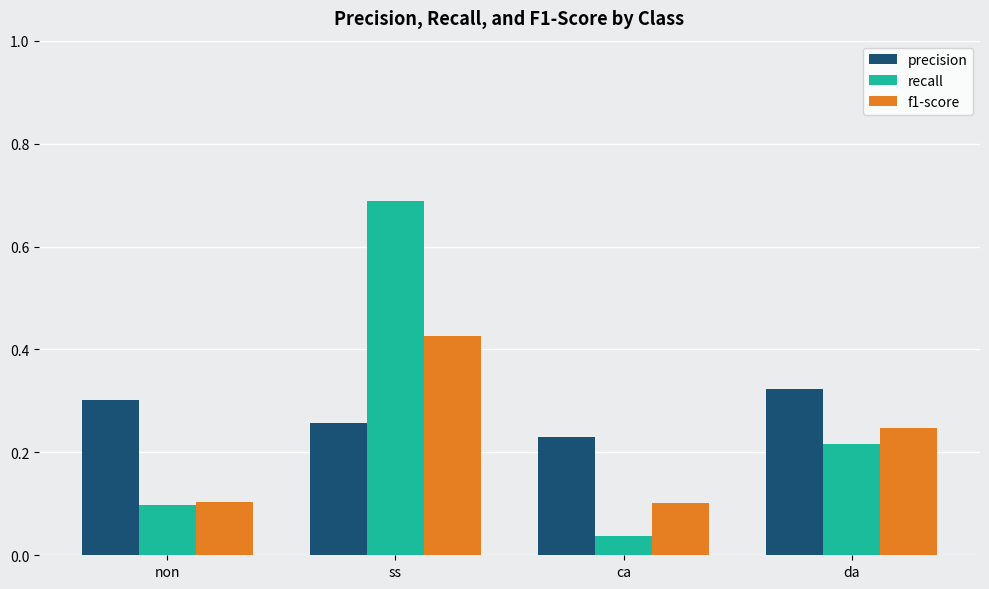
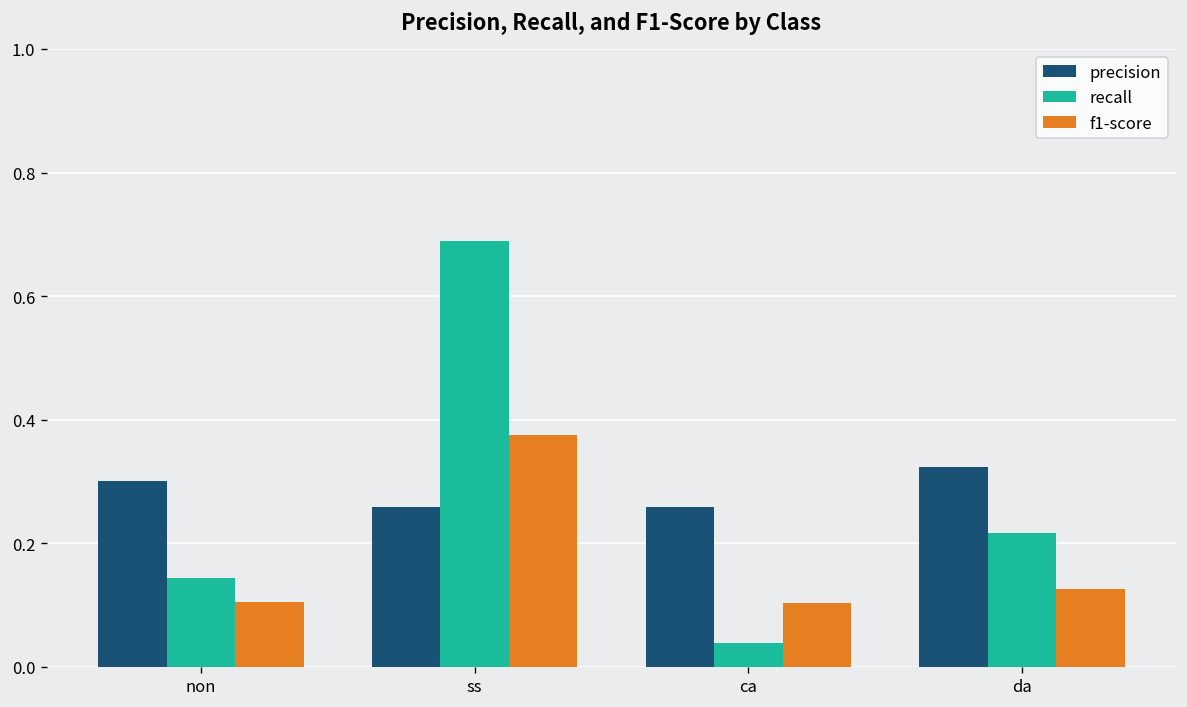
  {
    "precision": {
      "non": 0.30,
      "ss": 0.26,
-     "ca": 0.23,
+     "ca": 0.26,
      "da": 0.32
    },
    "recall": {
-     "non": 0.10,
+     "non": 0.14,
      "ss": 0.69,
      "ca": 0.04,
      "da": 0.22
    },
    "f1-score": {
      "non": 0.10,
-     "ss": 0.43,
+     "ss": 0.38,
      "ca": 0.10,
-     "da": 0.25
+     "da": 0.13
    }
  }
